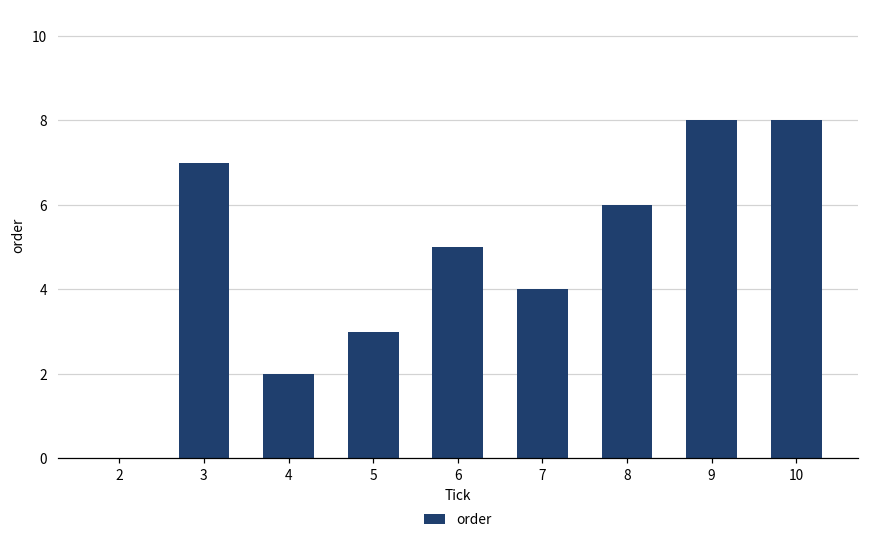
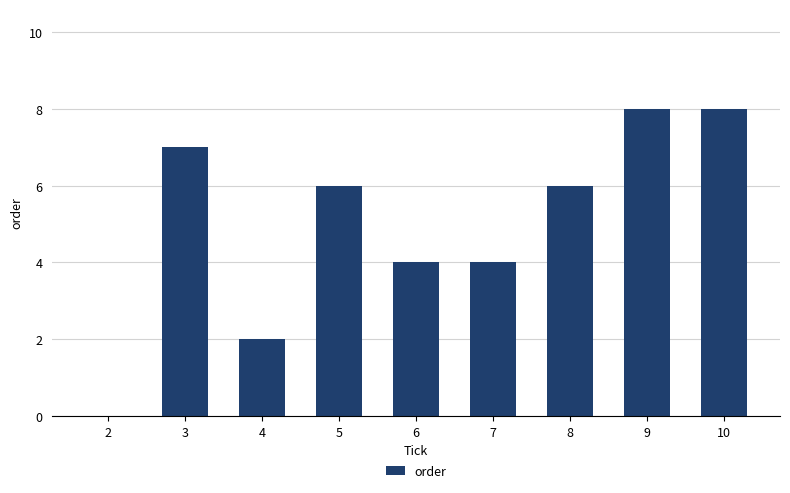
  {
    "2": 0,
    "3": 7,
    "4": 2,
-   "5": 3,
-   "6": 5,
+   "5": 6,
+   "6": 4,
    "7": 4,
    "8": 6,
    "9": 8,
    "10": 8
  }
